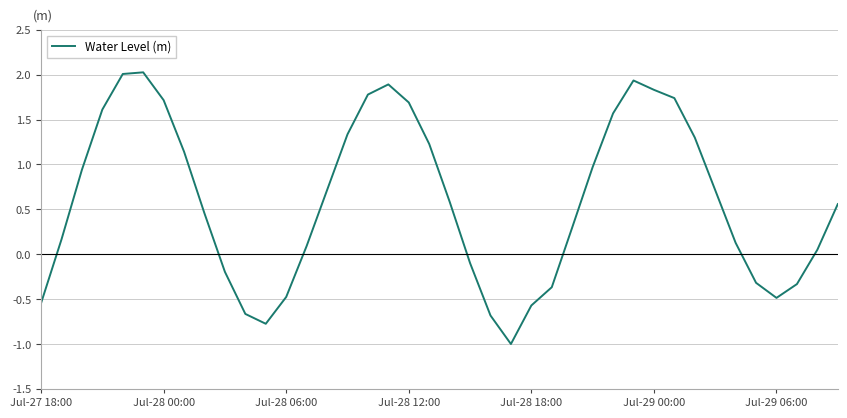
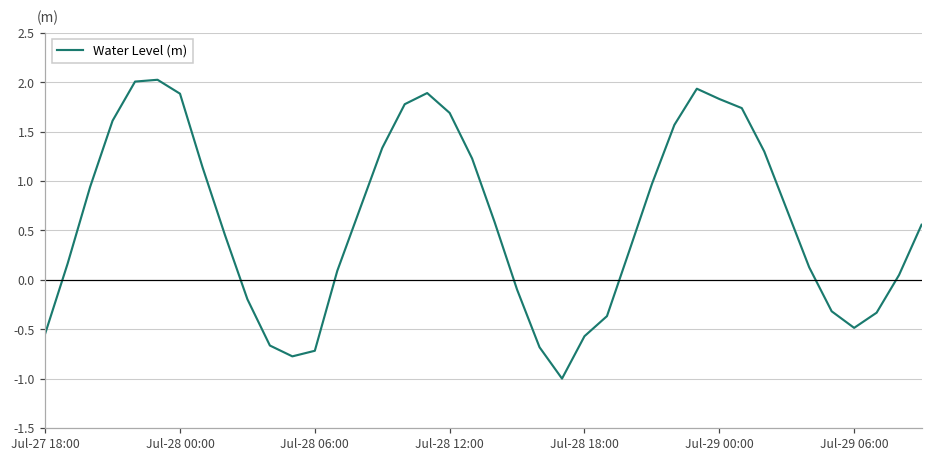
  {
    "Jul-27 18:00": -0.5,
-   "Jul-28 00:00": 1.7,
-   "Jul-28 06:00": -0.5,
+   "Jul-28 00:00": 1.9,
+   "Jul-28 06:00": -0.7,
    "Jul-28 12:00": 1.7,
    "Jul-28 18:00": -0.6,
    "Jul-29 00:00": 1.8,
    "Jul-29 06:00": -0.5
  }
